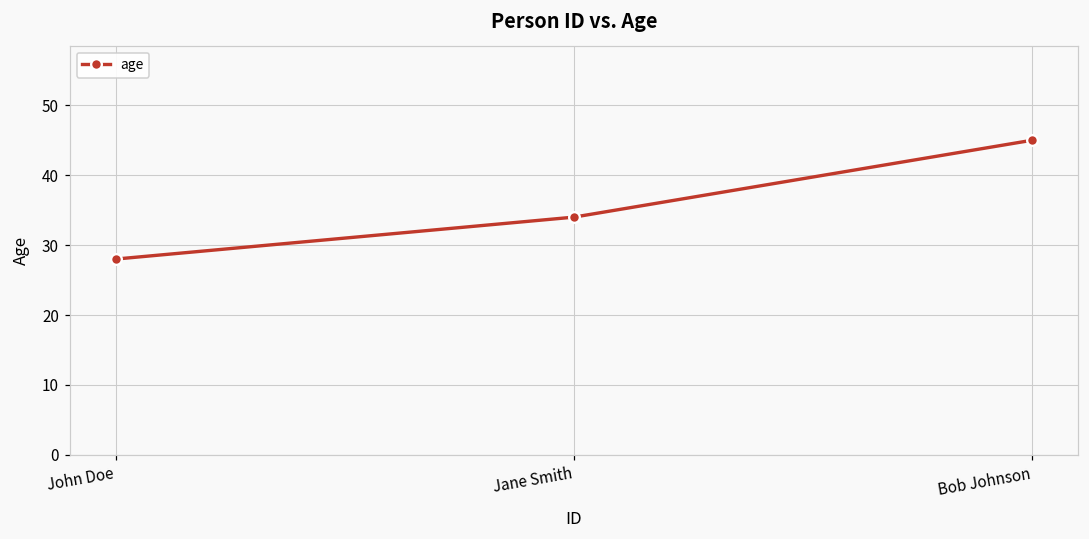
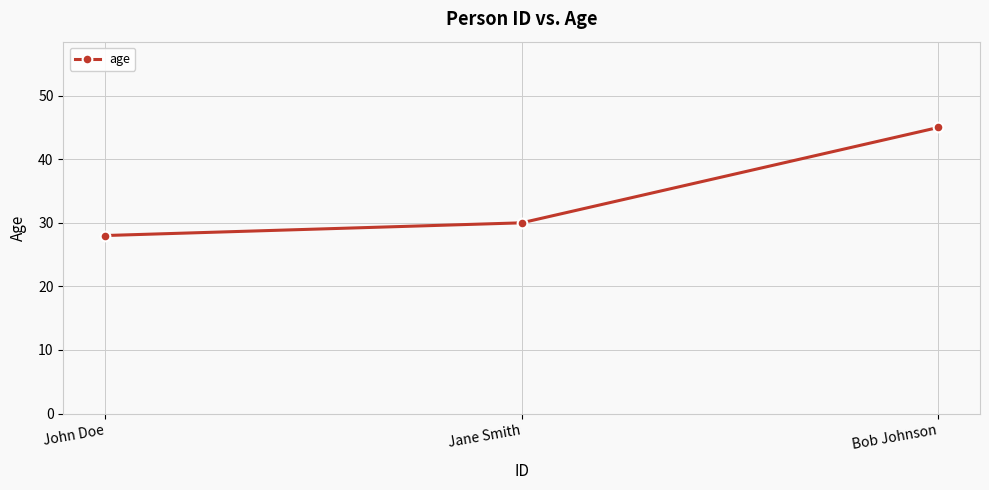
  {
    "John Doe": 28,
-   "Jane Smith": 34,
+   "Jane Smith": 30,
    "Bob Johnson": 45
  }
